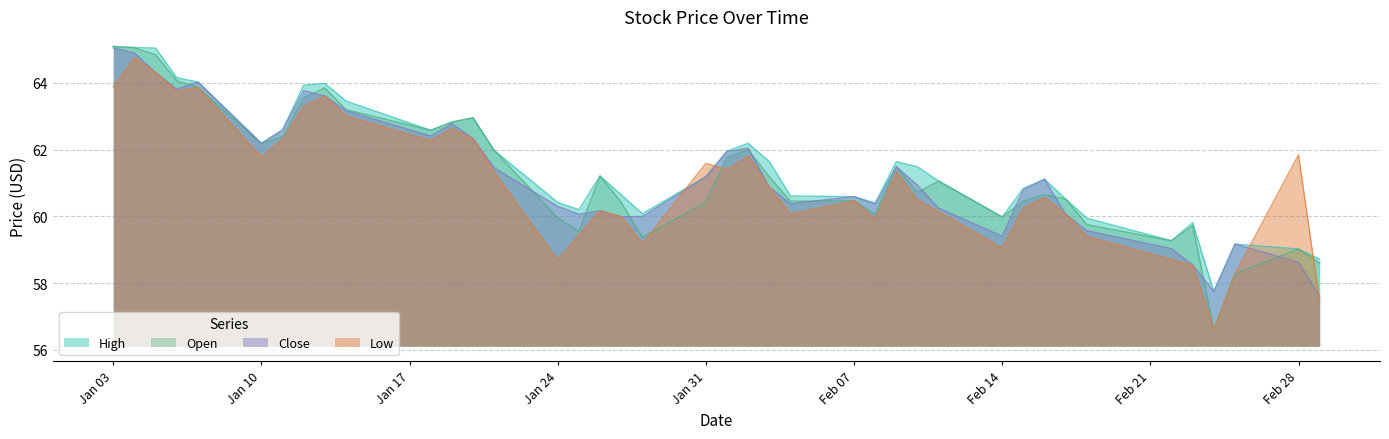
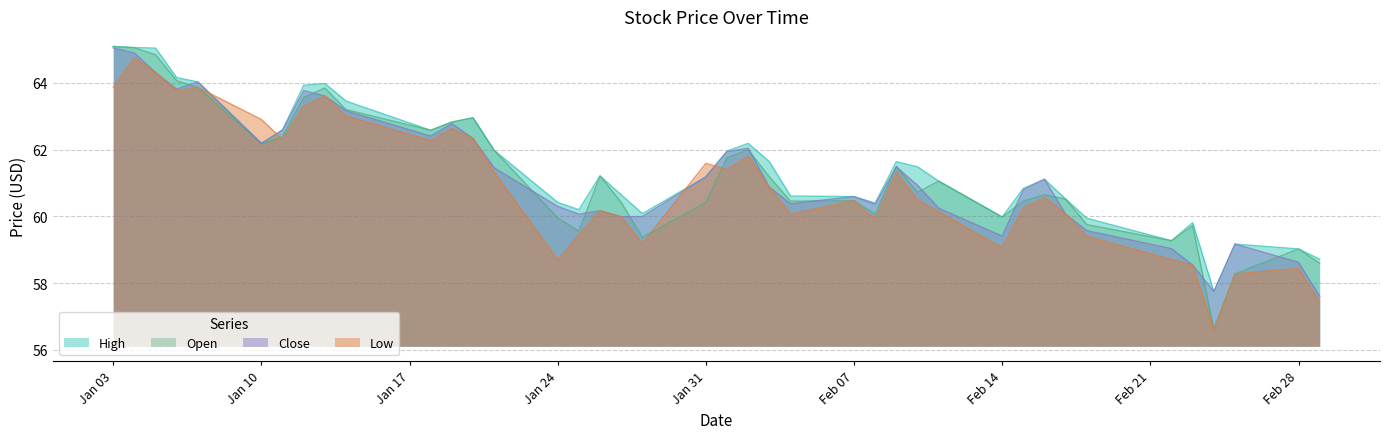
  {
    "Low": {
      "Jan 03": 63.9,
-     "Jan 10": 61.8,
+     "Jan 10": 62.9,
      "Jan 24": 58.7,
      "Jan 31": 61.6,
      "Feb 14": 59.1,
-     "Feb 28": 61.8
+     "Feb 28": 58.4
    }
  }
